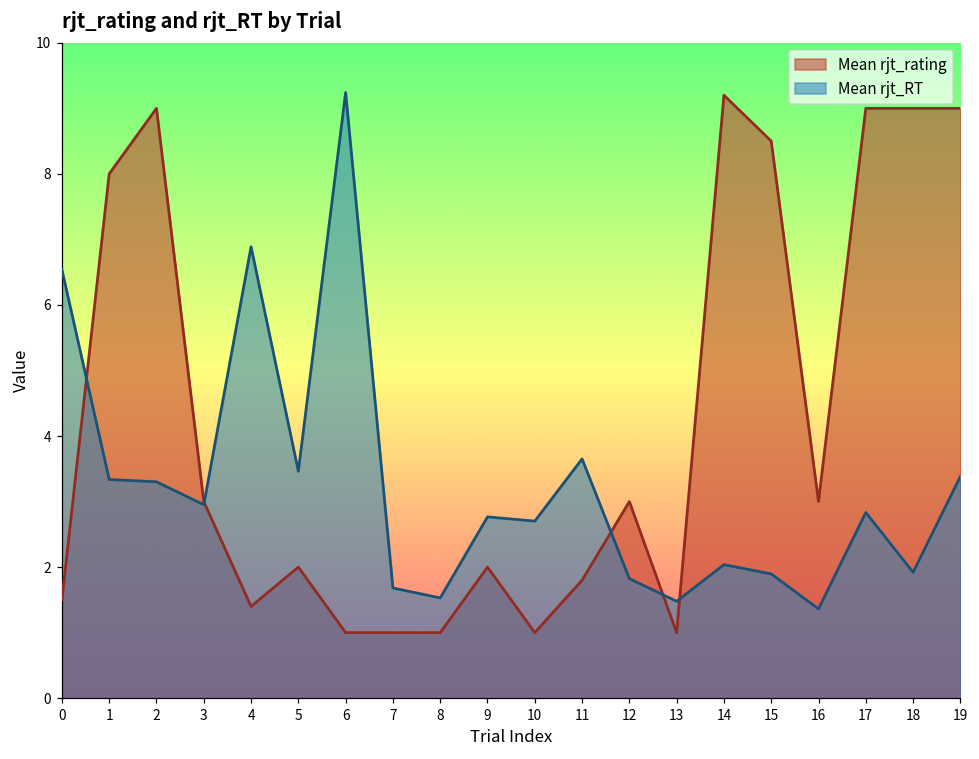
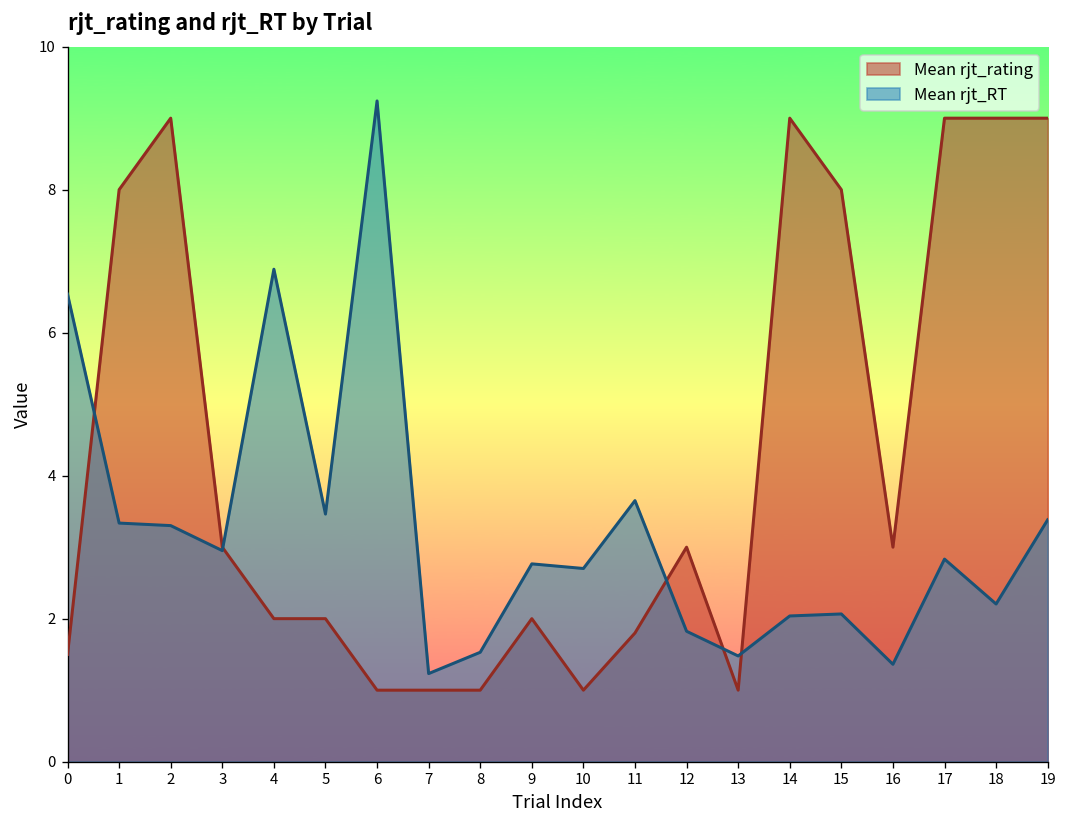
  {
    "Mean rjt_rating": {
      "0": 1.5,
      "1": 8.0,
      "2": 9.0,
      "3": 3.0,
-     "4": 1.4,
+     "4": 2.0,
      "5": 2.0,
      "6": 1.0,
      "7": 1.0,
      "8": 1.0,
      "9": 2.0,
      "10": 1.0,
      "11": 1.8,
      "12": 3.0,
      "13": 1.0,
-     "14": 9.2,
-     "15": 8.5,
+     "14": 9.0,
+     "15": 8.0,
      "16": 3.0,
      "17": 9.0,
      "18": 9.0,
      "19": 9.0
    },
    "Mean rjt_RT": {
      "0": 6.5,
      "1": 3.3,
      "2": 3.3,
      "3": 3.0,
      "4": 6.9,
      "5": 3.5,
      "6": 9.2,
-     "7": 1.7,
+     "7": 1.2,
      "8": 1.5,
      "9": 2.8,
      "10": 2.7,
      "11": 3.7,
      "12": 1.8,
      "13": 1.5,
      "14": 2.0,
-     "15": 1.9,
+     "15": 2.1,
      "16": 1.4,
      "17": 2.8,
-     "18": 1.9,
+     "18": 2.2,
      "19": 3.4
    }
  }
